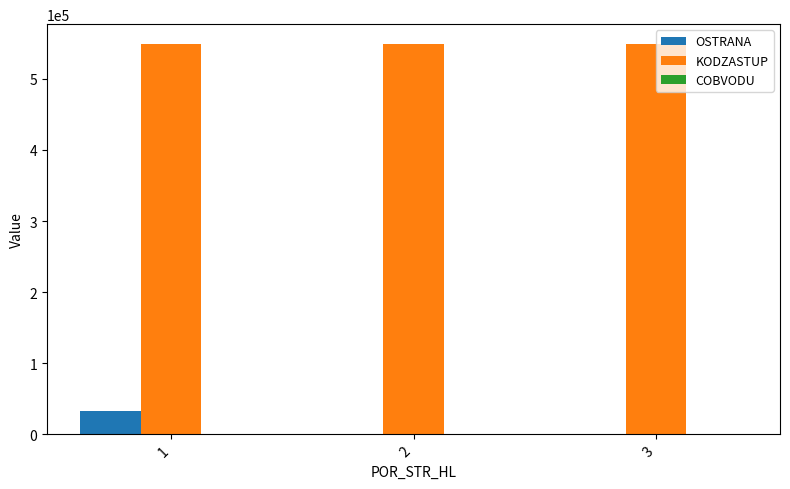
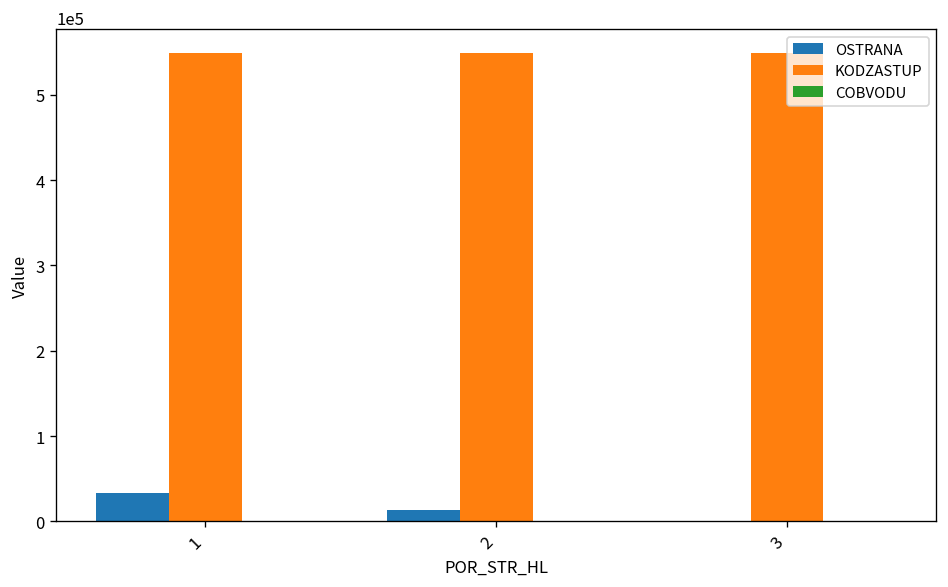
  {
    "OSTRANA": {
      "1": 30000,
-     "2": 0
+     "2": 10000
    },
    "KODZASTUP": {
      "1": 550000,
      "2": 550000
    }
  }
